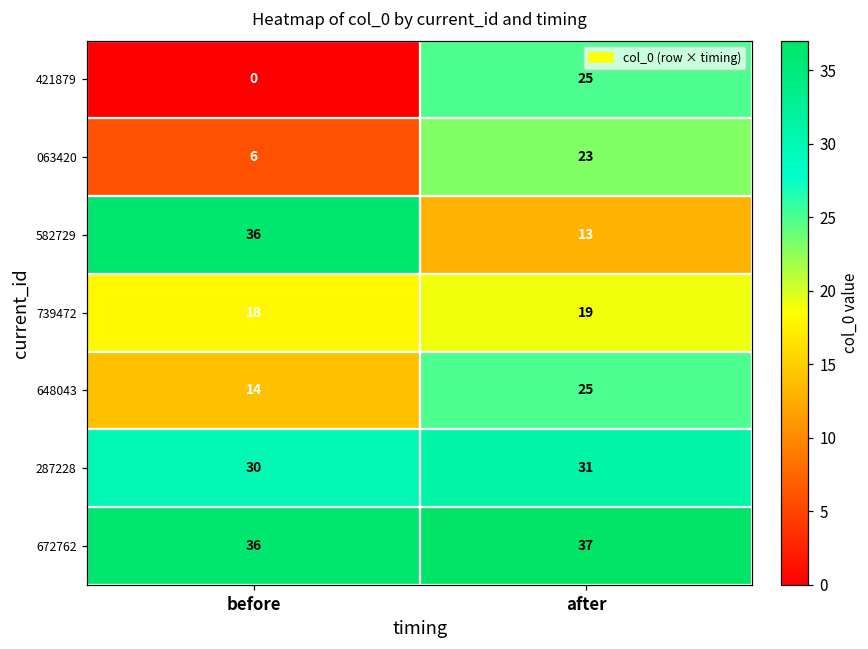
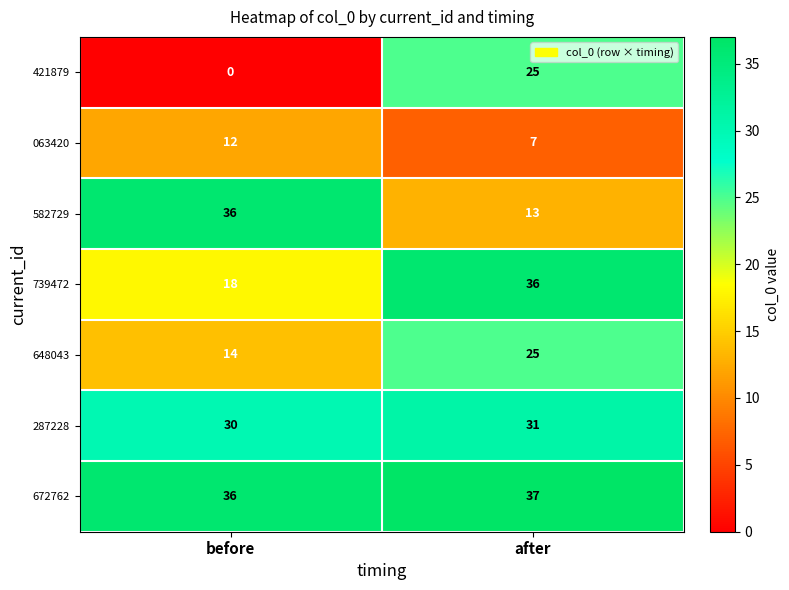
  {
    "421879": {
      "before": 0,
      "after": 25
    },
    "063420": {
-     "before": 6,
-     "after": 23
+     "before": 12,
+     "after": 7
    },
    "582729": {
      "before": 36,
      "after": 13
    },
    "739472": {
      "before": 18,
-     "after": 19
+     "after": 36
    },
    "648043": {
      "before": 14,
      "after": 25
    },
    "287228": {
      "before": 30,
      "after": 31
    },
    "672762": {
      "before": 36,
      "after": 37
    }
  }
